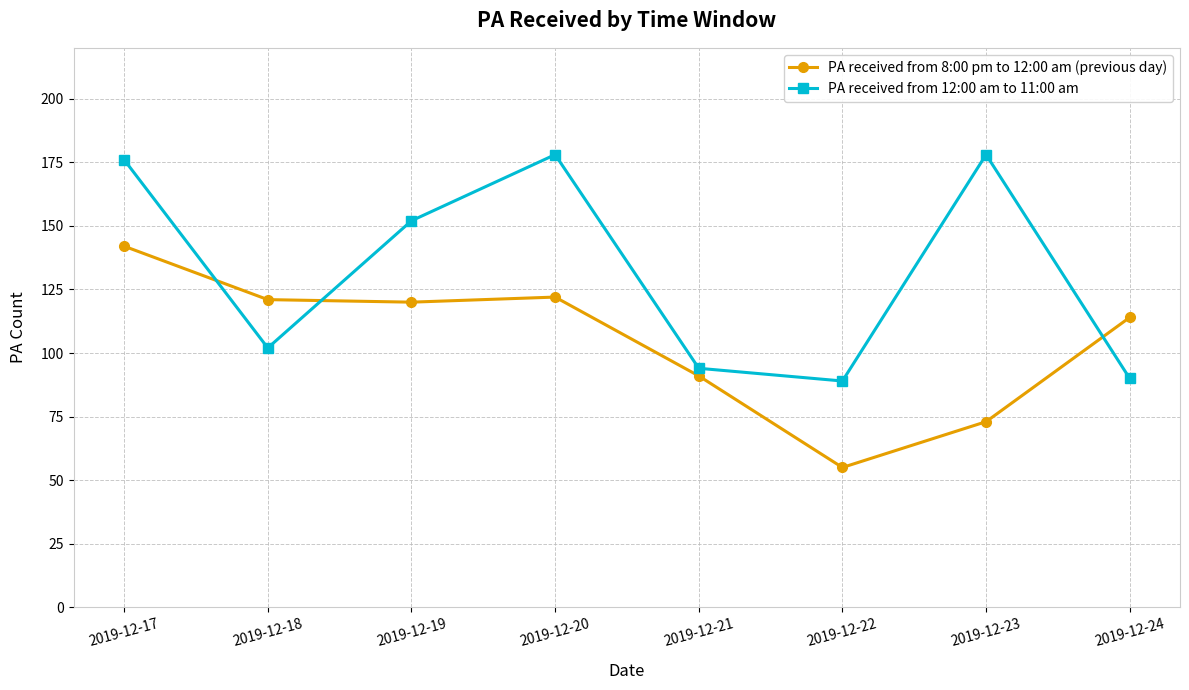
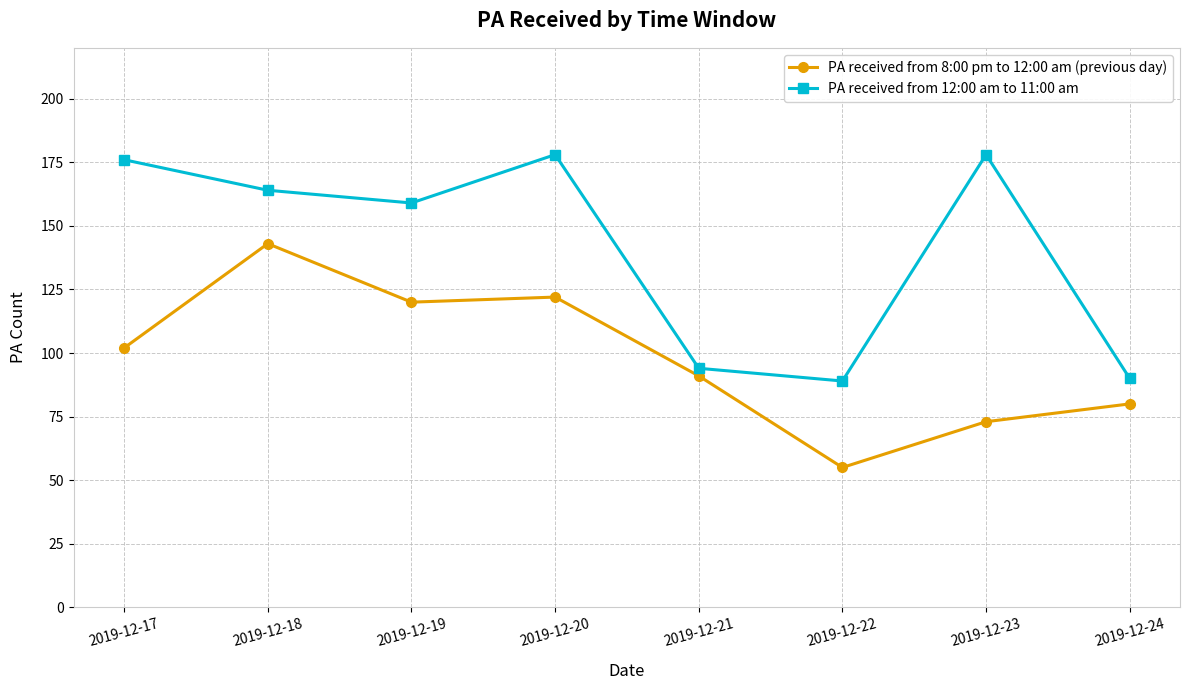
  {
    "PA received from 8:00 pm to 12:00 am (previous day)": {
-     "2019-12-17": 142,
-     "2019-12-18": 121,
+     "2019-12-17": 102,
+     "2019-12-18": 143,
      "2019-12-19": 120,
      "2019-12-20": 122,
      "2019-12-21": 91,
      "2019-12-22": 55,
      "2019-12-23": 73,
-     "2019-12-24": 114
+     "2019-12-24": 80
    },
    "PA received from 12:00 am to 11:00 am": {
      "2019-12-17": 176,
-     "2019-12-18": 102,
-     "2019-12-19": 152,
+     "2019-12-18": 164,
+     "2019-12-19": 159,
      "2019-12-20": 178,
      "2019-12-21": 94,
      "2019-12-22": 89,
      "2019-12-23": 178,
      "2019-12-24": 90
    }
  }
